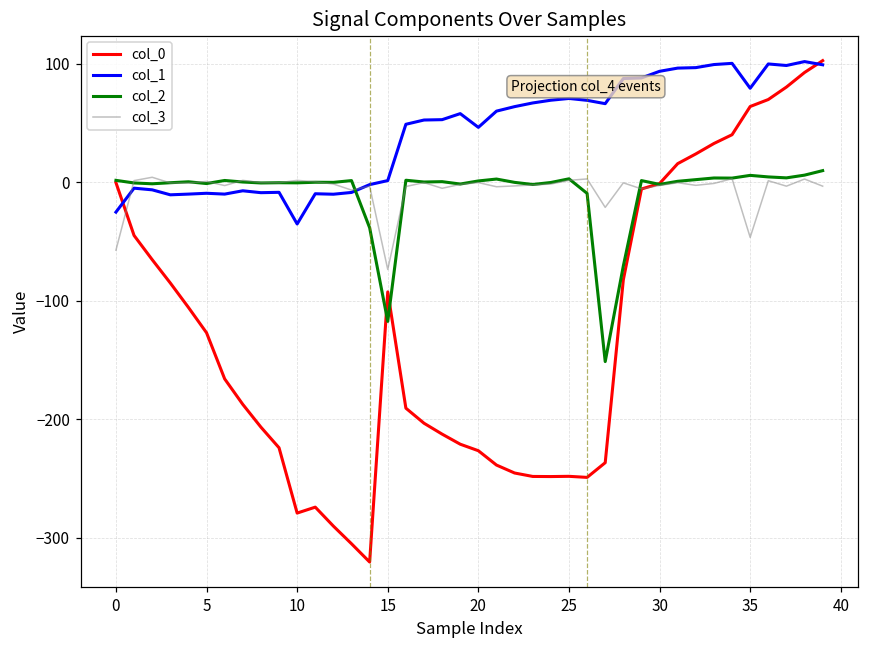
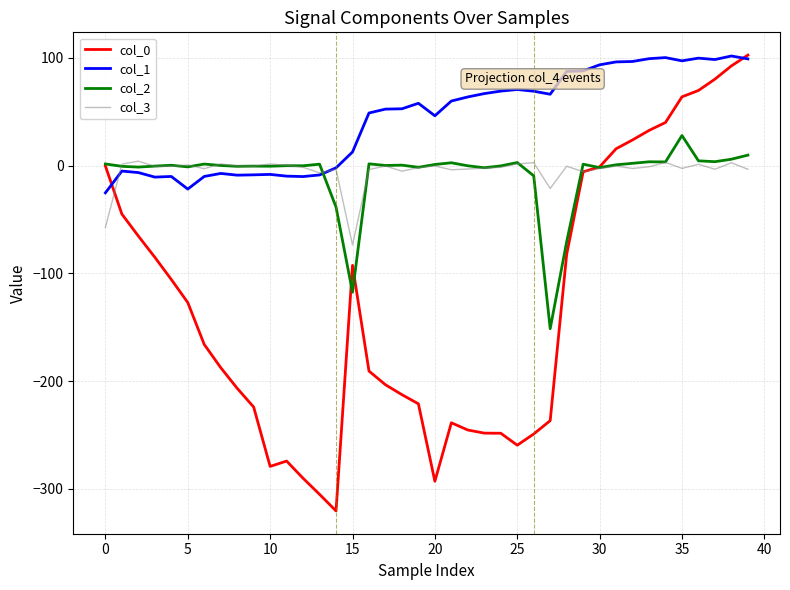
  {
    "col_0": {
      "5": -127,
      "10": -279,
      "15": -93,
-     "20": -227,
-     "25": -248,
+     "20": -293,
+     "25": -259,
      "35": 64
    },
    "col_1": {
      "0": -25,
-     "5": -9,
-     "10": -35,
-     "15": 1,
+     "5": -22,
+     "10": -8,
+     "15": 13,
      "20": 46,
      "25": 71,
      "30": 94,
-     "35": 79
+     "35": 97
    },
    "col_2": {
      "15": -117,
-     "35": 6
+     "35": 28
    },
    "col_3": {
      "0": -57,
      "15": -74,
-     "35": -47
+     "35": -3
    }
  }
